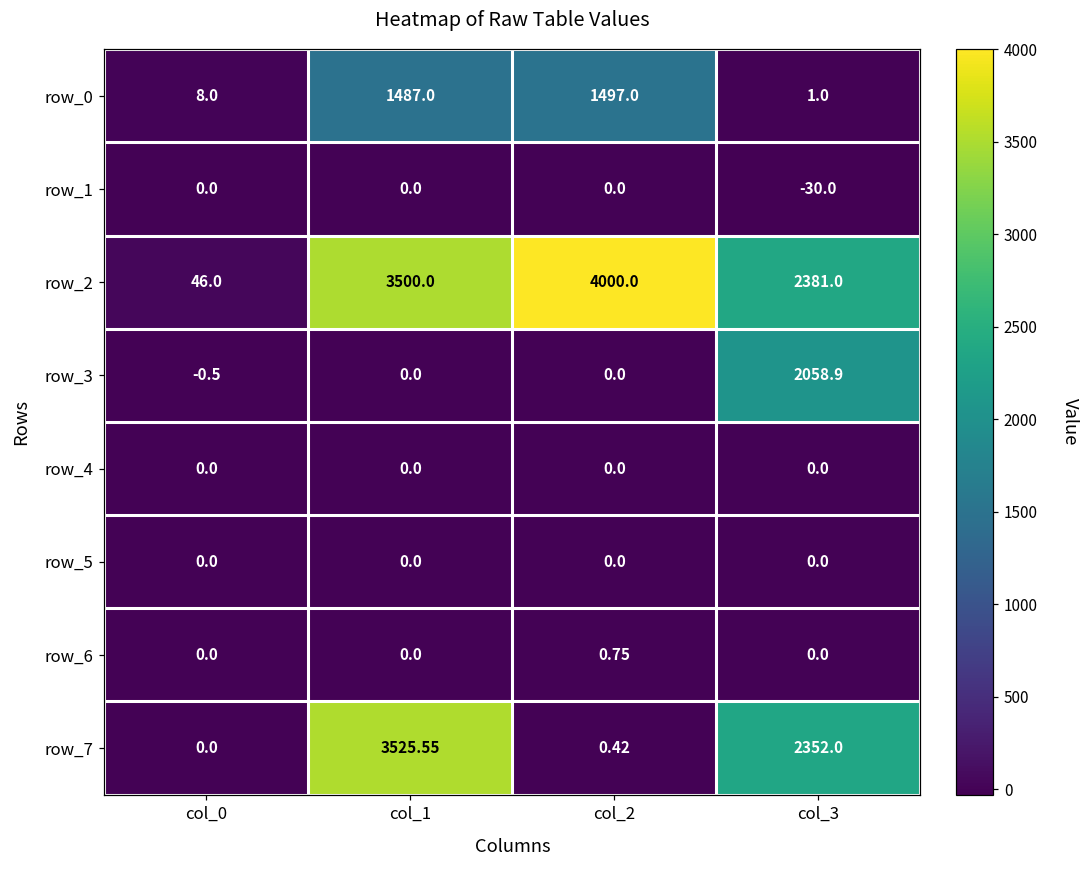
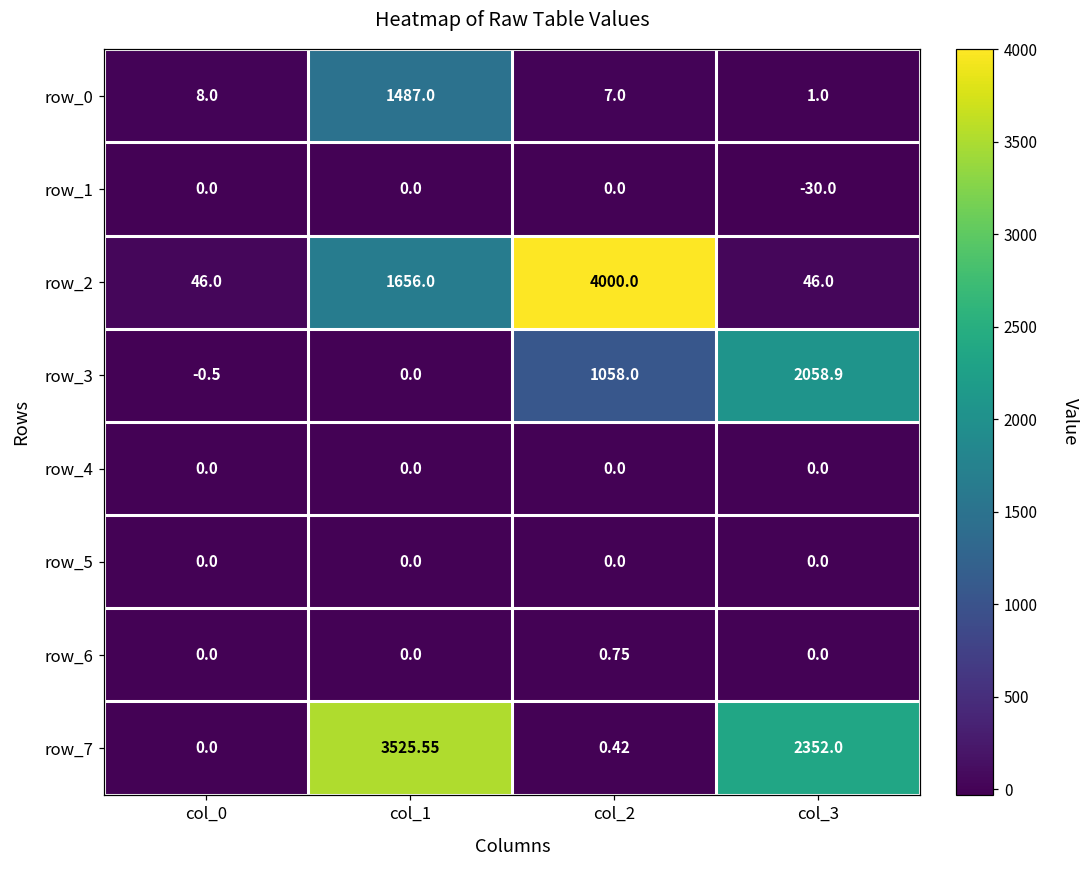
  {
    "row_0": {
      "col_0": 8.0,
      "col_1": 1487.0,
-     "col_2": 1497.0,
+     "col_2": 7.0,
      "col_3": 1.0
    },
    "row_1": {
      "col_0": 0.0,
      "col_1": 0.0,
      "col_2": 0.0,
      "col_3": -30.0
    },
    "row_2": {
      "col_0": 46.0,
-     "col_1": 3500.0,
+     "col_1": 1656.0,
      "col_2": 4000.0,
-     "col_3": 2381.0
+     "col_3": 46.0
    },
    "row_3": {
      "col_0": -0.5,
      "col_1": 0.0,
-     "col_2": 0.0,
+     "col_2": 1058.0,
      "col_3": 2058.9
    },
    "row_4": {
      "col_0": 0.0,
      "col_1": 0.0,
      "col_2": 0.0,
      "col_3": 0.0
    },
    "row_5": {
      "col_0": 0.0,
      "col_1": 0.0,
      "col_2": 0.0,
      "col_3": 0.0
    },
    "row_6": {
      "col_0": 0.0,
      "col_1": 0.0,
      "col_2": 0.75,
      "col_3": 0.0
    },
    "row_7": {
      "col_0": 0.0,
      "col_1": 3525.55,
      "col_2": 0.42,
      "col_3": 2352.0
    }
  }
